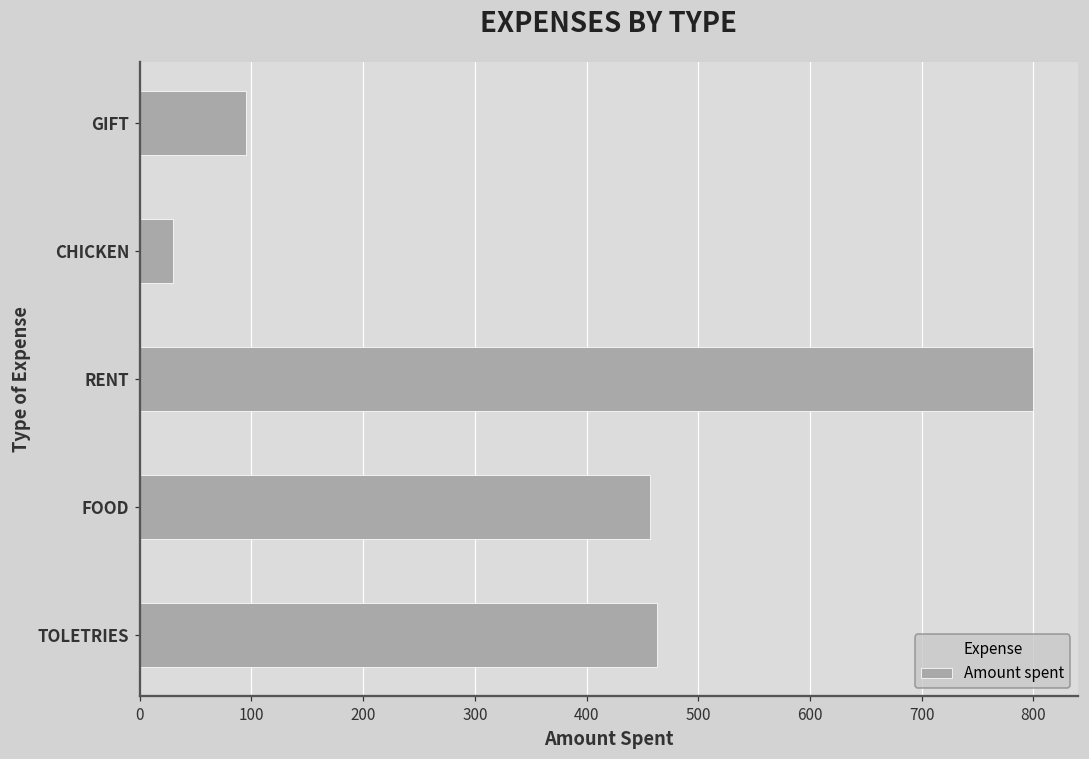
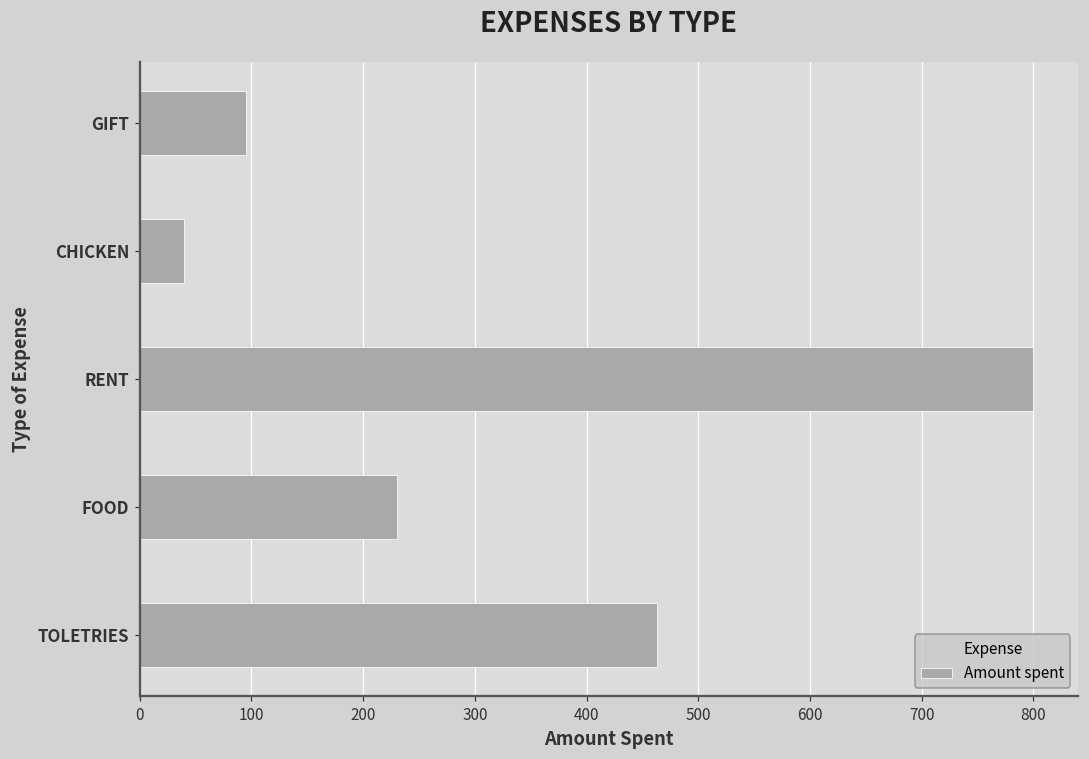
  {
    "GIFT": 95,
-   "CHICKEN": 30,
+   "CHICKEN": 40,
    "RENT": 800,
-   "FOOD": 457,
+   "FOOD": 230,
    "TOLETRIES": 463
  }
